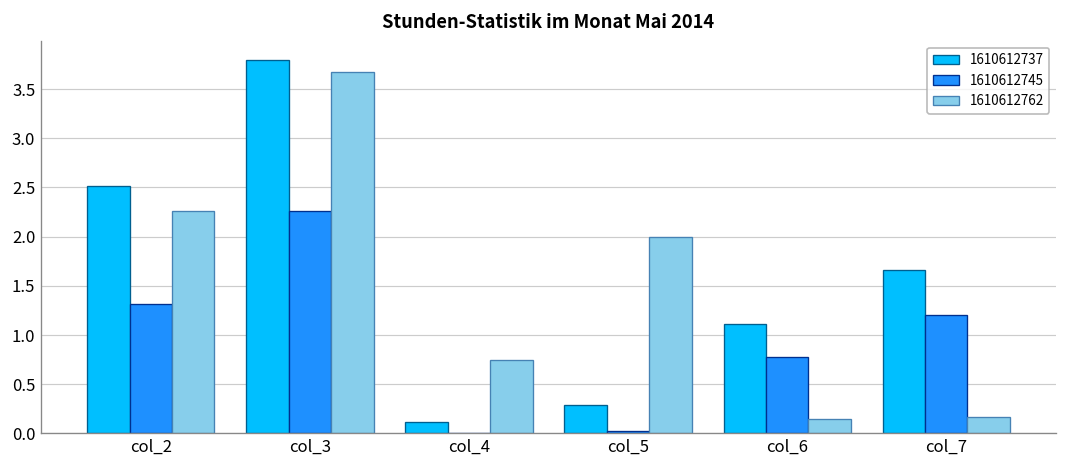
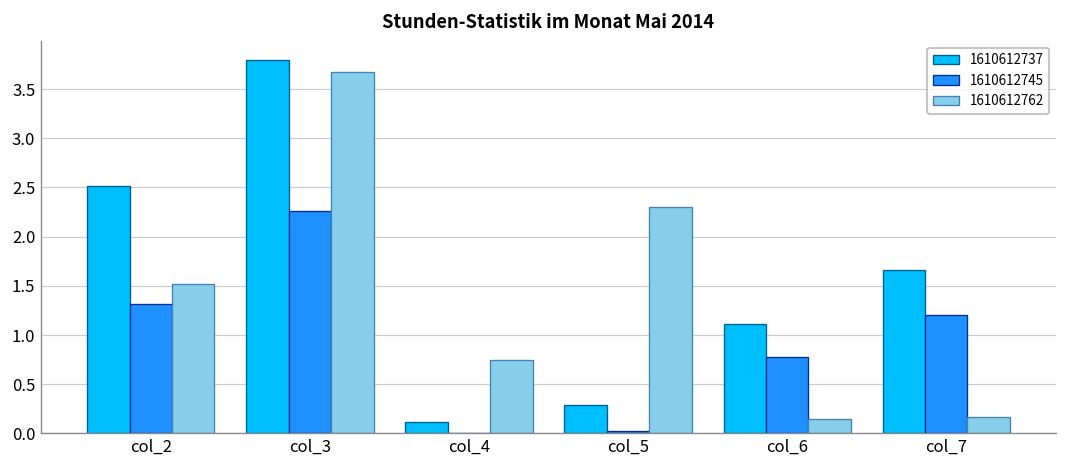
  {
    "1610612762": {
-     "col_2": 2.3,
+     "col_2": 1.5,
      "col_3": 3.7,
      "col_4": 0.7,
-     "col_5": 2.0,
+     "col_5": 2.3,
      "col_6": 0.1,
      "col_7": 0.2
    }
  }
